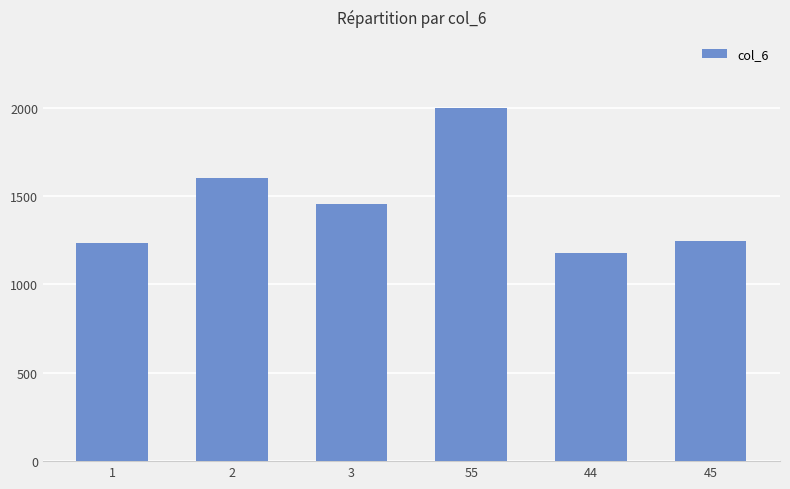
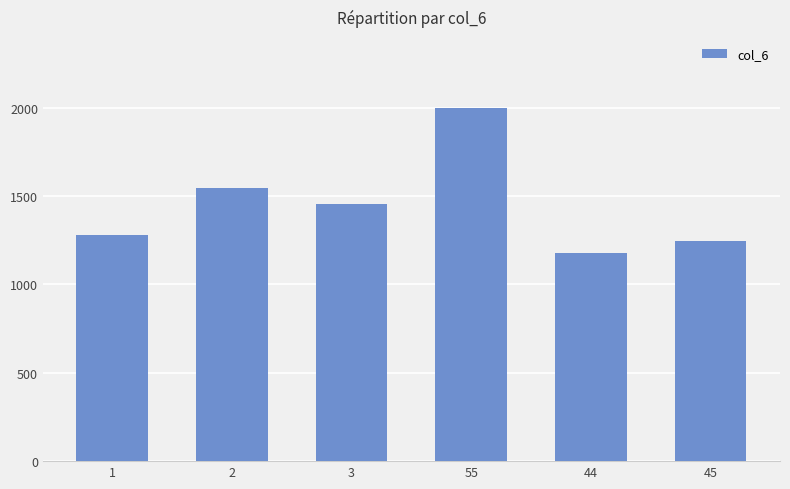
  {
-   "1": 1230,
-   "2": 1600,
+   "1": 1280,
+   "2": 1550,
    "3": 1460,
    "55": 2000,
    "44": 1180,
    "45": 1250
  }
